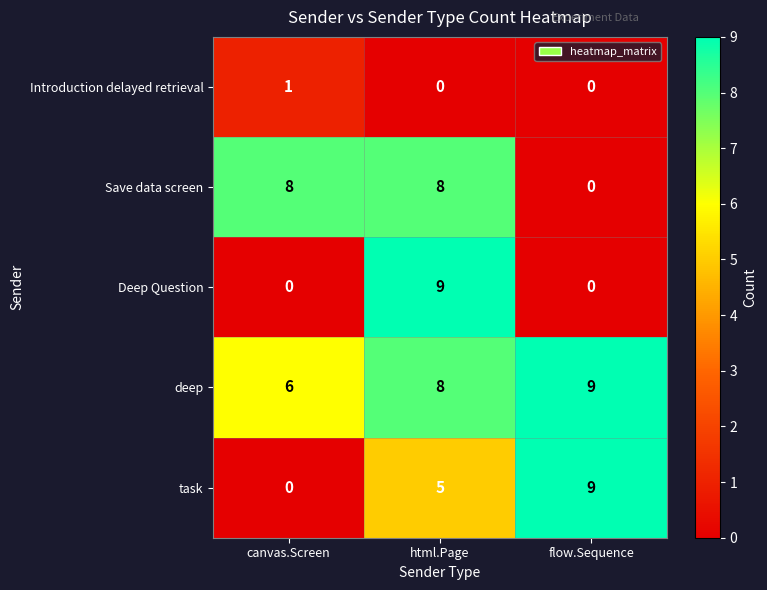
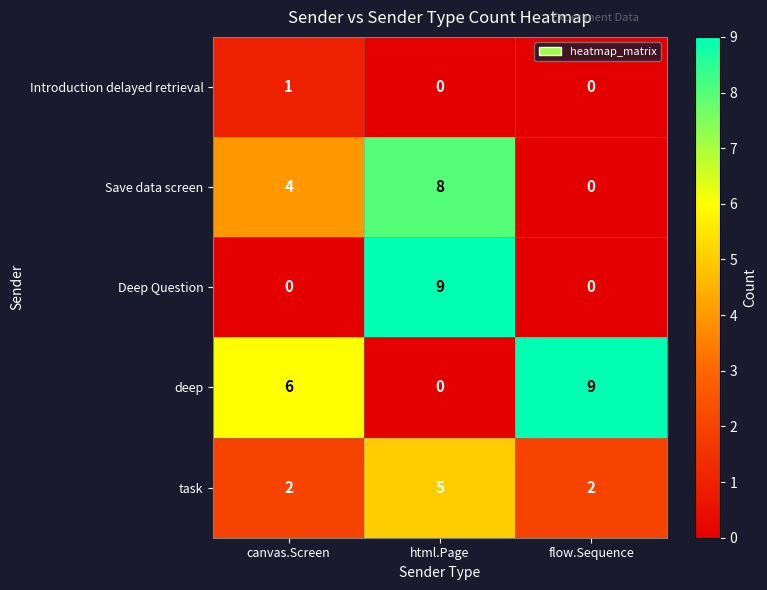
  {
    "Introduction delayed retrieval": {
      "canvas.Screen": 1,
      "html.Page": 0,
      "flow.Sequence": 0
    },
    "Save data screen": {
-     "canvas.Screen": 8,
+     "canvas.Screen": 4,
      "html.Page": 8,
      "flow.Sequence": 0
    },
    "Deep Question": {
      "canvas.Screen": 0,
      "html.Page": 9,
      "flow.Sequence": 0
    },
    "deep": {
      "canvas.Screen": 6,
-     "html.Page": 8,
+     "html.Page": 0,
      "flow.Sequence": 9
    },
    "task": {
-     "canvas.Screen": 0,
+     "canvas.Screen": 2,
      "html.Page": 5,
-     "flow.Sequence": 9
+     "flow.Sequence": 2
    }
  }
